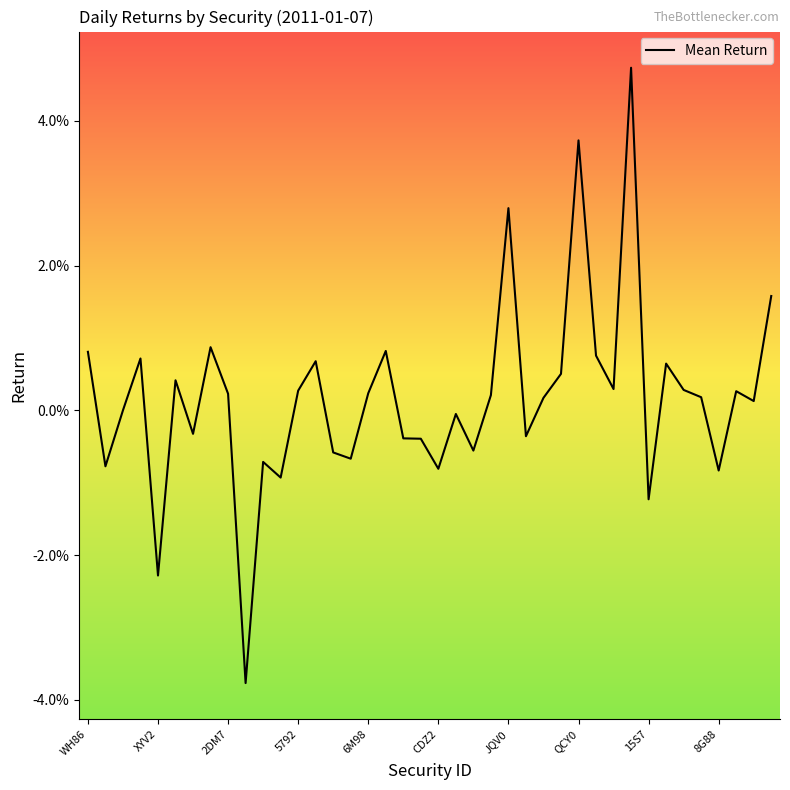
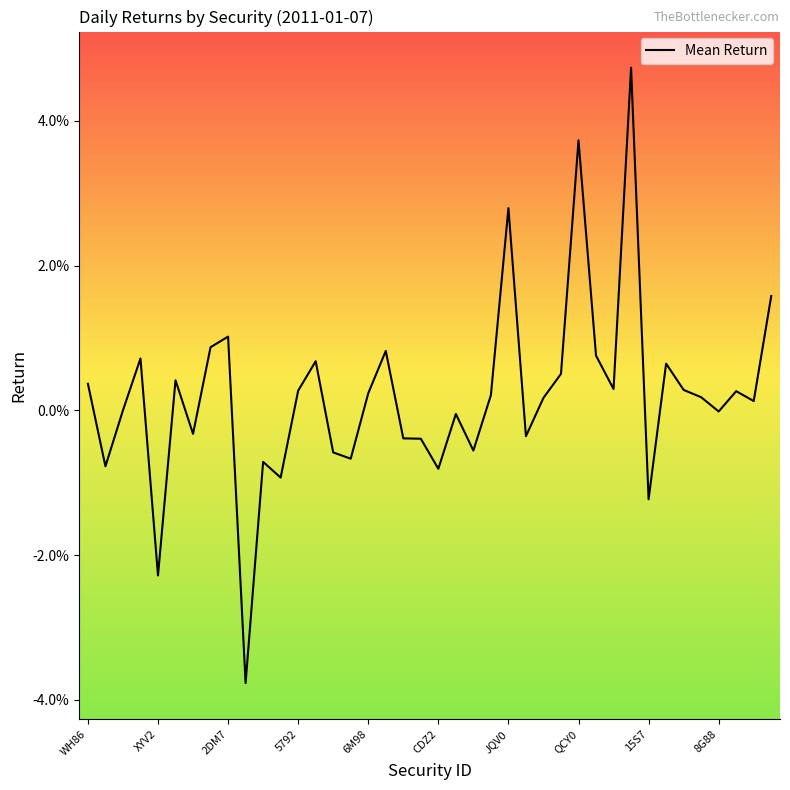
  {
-   "WH86": "0.8%",
+   "WH86": "0.4%",
    "XYV2": "-2.3%",
-   "2DM7": "0.2%",
+   "2DM7": "1.0%",
    "5792": "0.3%",
    "6M98": "0.2%",
    "CDZ2": "-0.8%",
    "JQV0": "2.8%",
    "QCY0": "3.7%",
    "15S7": "-1.2%",
-   "8G88": "-0.8%"
+   "8G88": "0.0%"
  }
